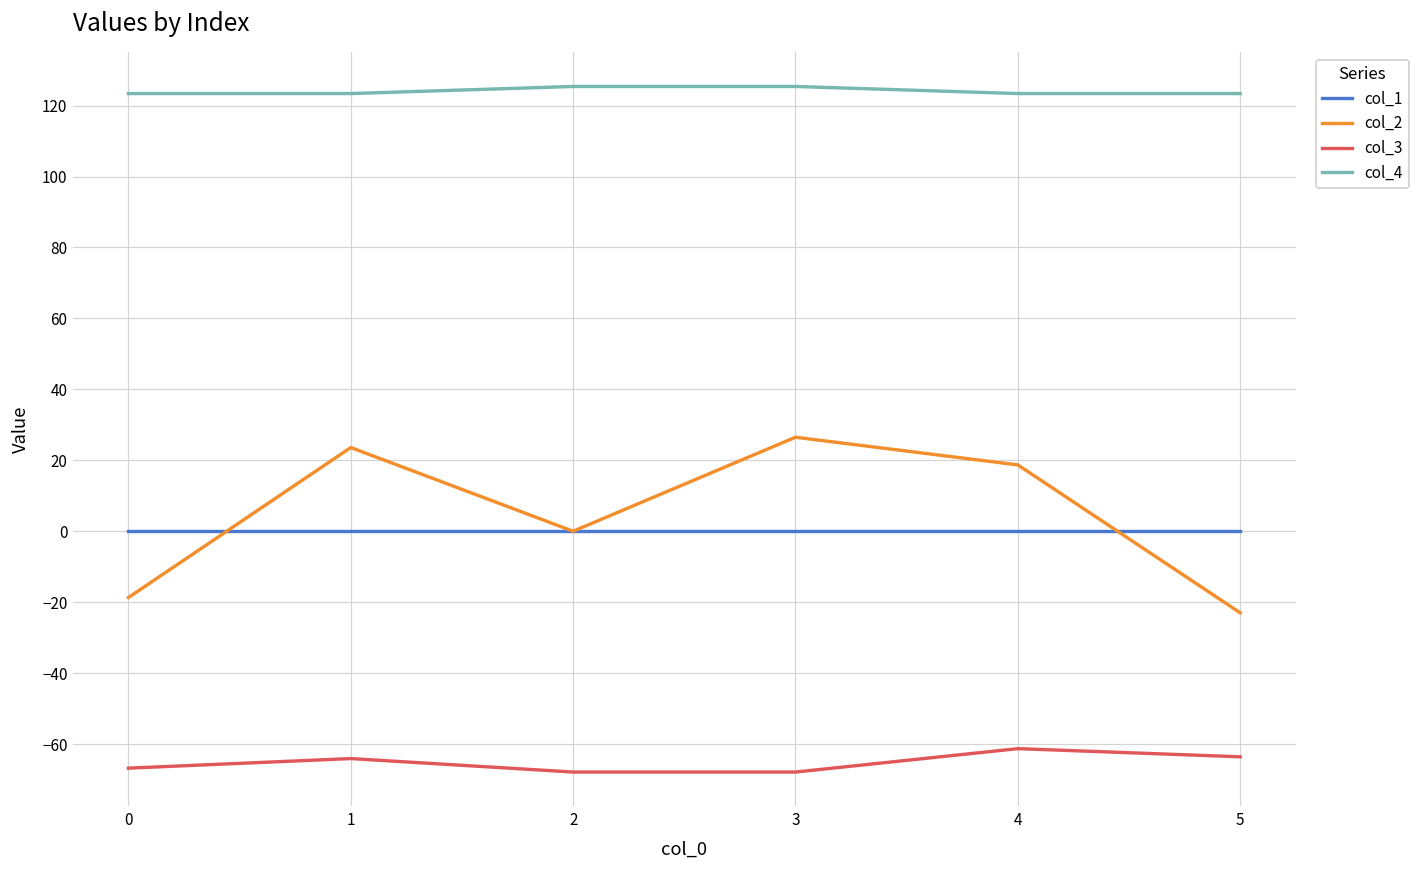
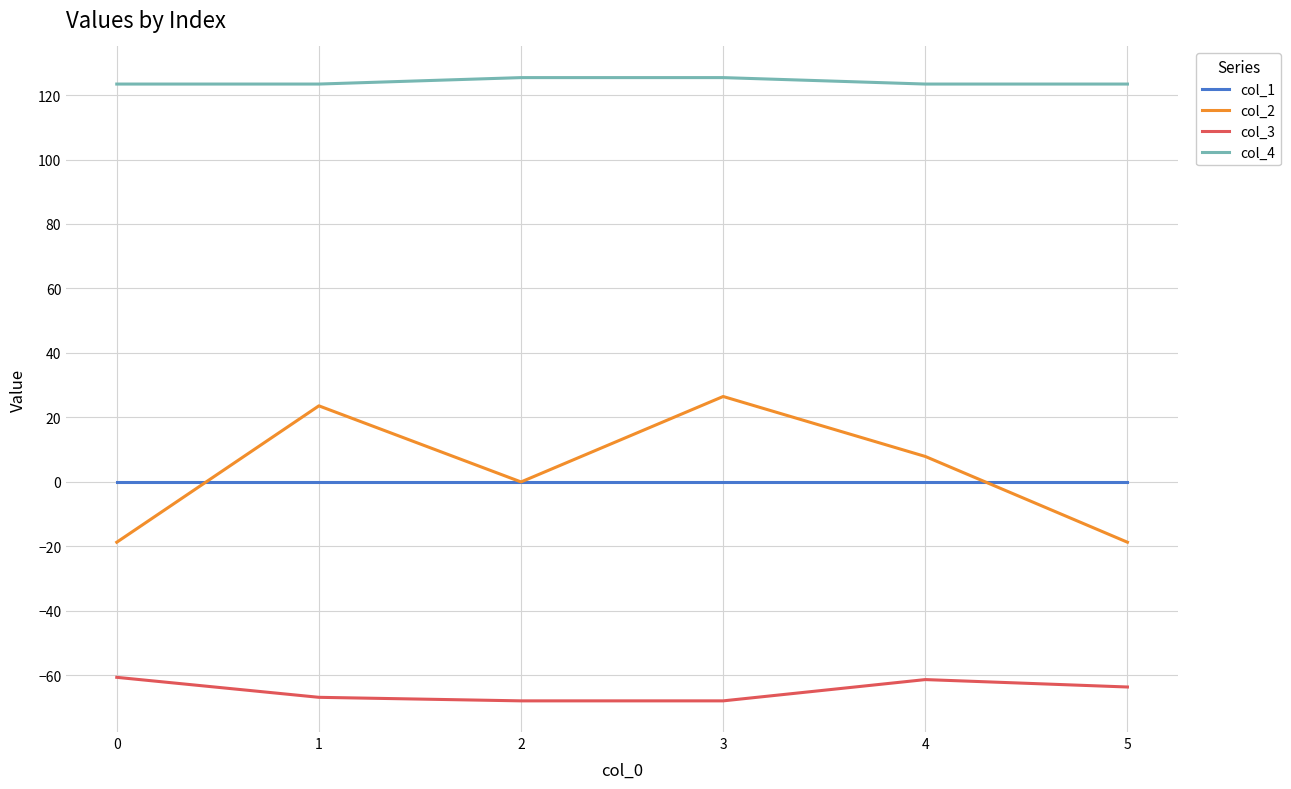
  {
    "col_1": {
      "0": 0,
      "1": 0,
      "3": 0,
      "4": 0,
      "5": 0
    },
    "col_2": {
      "0": -19,
      "1": 24,
      "3": 27,
-     "4": 19,
-     "5": -23
+     "4": 8,
+     "5": -19
    },
    "col_3": {
-     "0": -67,
-     "1": -64,
+     "0": -61,
+     "1": -67,
      "2": -68,
      "3": -68,
      "4": -61,
      "5": -64
    },
    "col_4": {
      "0": 123,
      "1": 123,
      "2": 125,
      "3": 125,
      "4": 123,
      "5": 123
    }
  }
